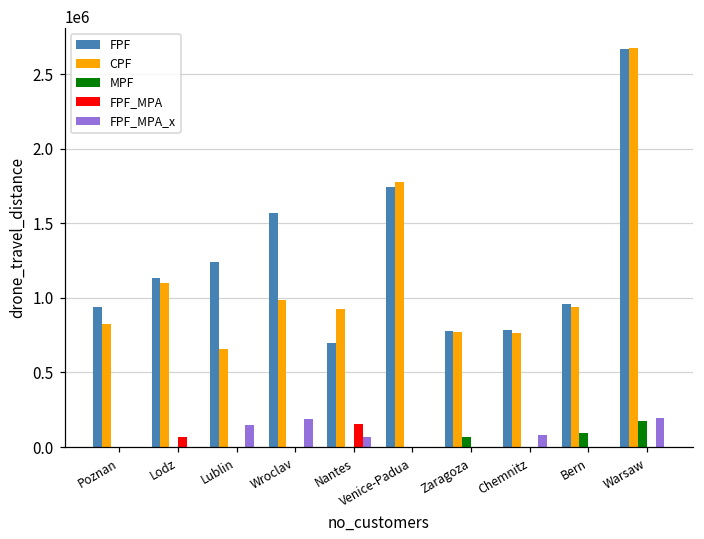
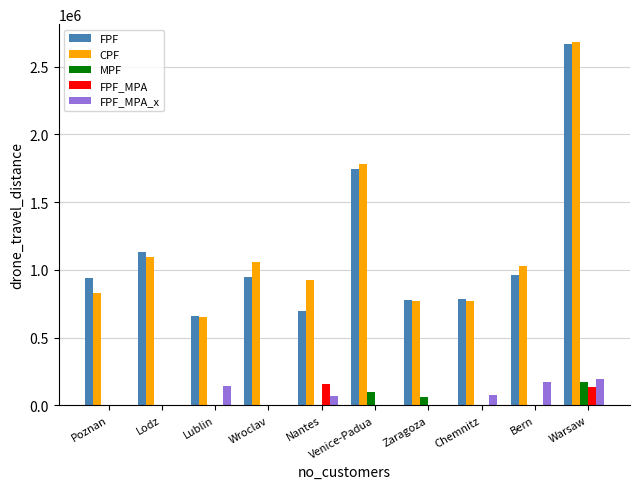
  {
    "FPF": {
      "Poznan": 940000,
      "Lodz": 1130000,
-     "Lublin": 1240000,
-     "Wroclav": 1570000,
+     "Lublin": 660000,
+     "Wroclav": 950000,
      "Nantes": 700000,
      "Venice-Padua": 1740000,
      "Zaragoza": 780000,
      "Chemnitz": 790000,
      "Bern": 960000,
      "Warsaw": 2670000
    },
    "CPF": {
      "Poznan": 830000,
      "Lodz": 1100000,
      "Lublin": 650000,
-     "Wroclav": 980000,
+     "Wroclav": 1060000,
      "Nantes": 920000,
      "Venice-Padua": 1780000,
      "Zaragoza": 770000,
      "Chemnitz": 770000,
-     "Bern": 940000,
+     "Bern": 1030000,
      "Warsaw": 2680000
    },
    "MPF": {
-     "Venice-Padua": 0,
+     "Venice-Padua": 100000,
      "Zaragoza": 60000,
-     "Bern": 100000,
+     "Bern": 0,
      "Warsaw": 170000
    },
    "FPF_MPA": {
-     "Lodz": 70000,
+     "Lodz": 0,
      "Nantes": 150000,
-     "Warsaw": 0
+     "Warsaw": 140000
    },
    "FPF_MPA_x": {
      "Lublin": 140000,
-     "Wroclav": 190000,
+     "Wroclav": 0,
      "Nantes": 70000,
      "Chemnitz": 80000,
-     "Bern": 0,
+     "Bern": 170000,
      "Warsaw": 200000
    }
  }
